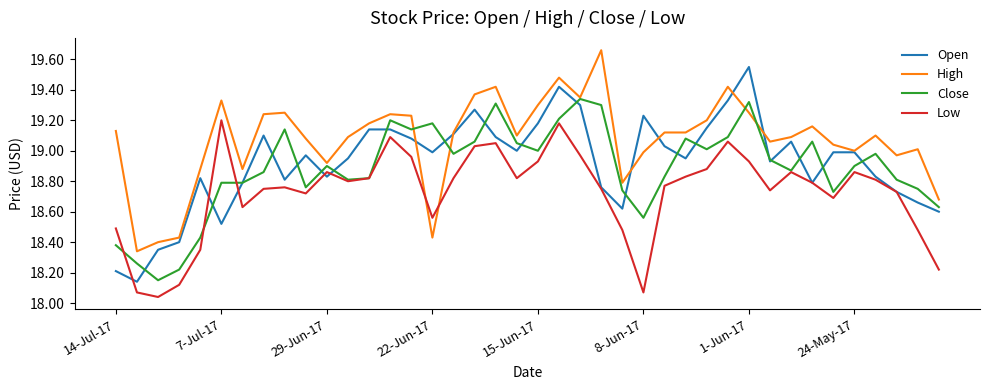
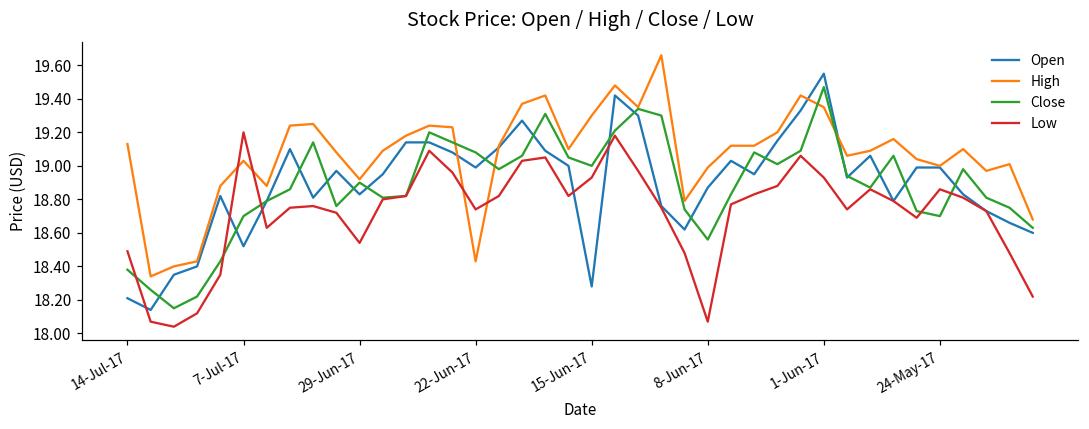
  {
    "Open": {
      "14-Jul-17": 18.21,
      "7-Jul-17": 18.52,
      "29-Jun-17": 18.83,
      "22-Jun-17": 18.99,
-     "15-Jun-17": 19.18,
-     "8-Jun-17": 19.23,
+     "15-Jun-17": 18.28,
+     "8-Jun-17": 18.87,
      "1-Jun-17": 19.55
    },
    "High": {
      "14-Jul-17": 19.13,
-     "7-Jul-17": 19.33,
+     "7-Jul-17": 19.03,
      "29-Jun-17": 18.92,
      "22-Jun-17": 18.43,
      "15-Jun-17": 19.30,
      "8-Jun-17": 18.99,
-     "1-Jun-17": 19.25
+     "1-Jun-17": 19.35
    },
    "Close": {
      "14-Jul-17": 18.38,
-     "7-Jul-17": 18.79,
+     "7-Jul-17": 18.70,
      "29-Jun-17": 18.90,
-     "22-Jun-17": 19.18,
+     "22-Jun-17": 19.08,
      "15-Jun-17": 19.00,
      "8-Jun-17": 18.56,
-     "1-Jun-17": 19.32,
-     "24-May-17": 18.9
+     "1-Jun-17": 19.47,
+     "24-May-17": 18.7
    },
    "Low": {
      "14-Jul-17": 18.49,
      "7-Jul-17": 19.20,
-     "29-Jun-17": 18.86,
-     "22-Jun-17": 18.56,
+     "29-Jun-17": 18.54,
+     "22-Jun-17": 18.74,
      "15-Jun-17": 18.93,
      "8-Jun-17": 18.07,
      "1-Jun-17": 18.93,
      "24-May-17": 18.86
    }
  }
